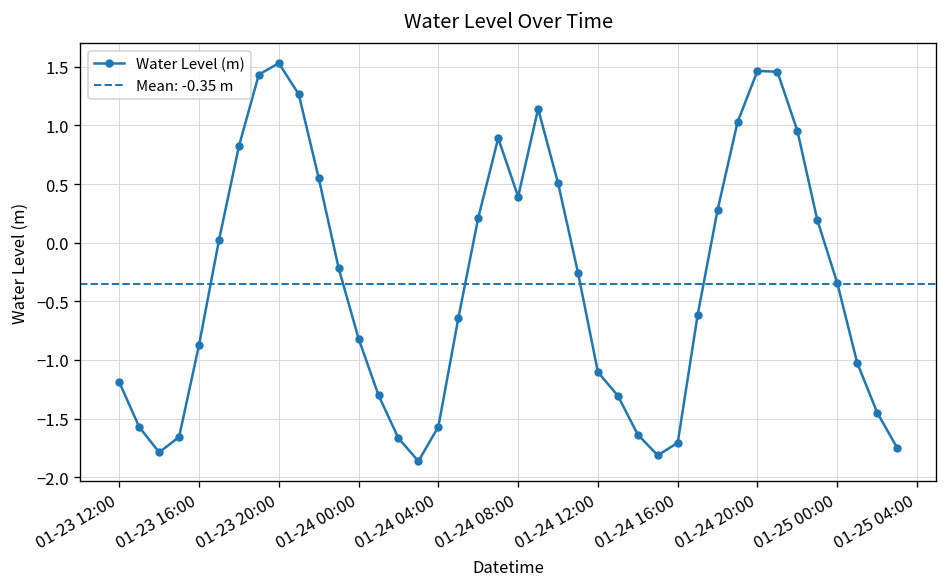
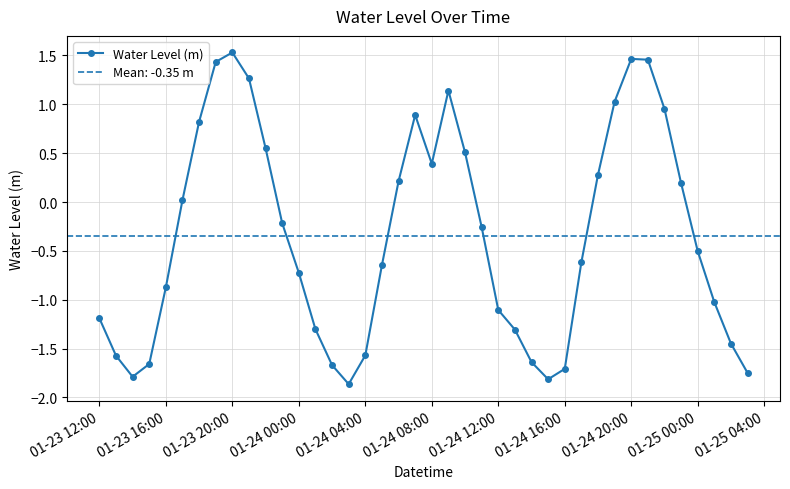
  {
    "01-23 12:00": -1.2,
    "01-23 16:00": -0.9,
    "01-23 20:00": 1.5,
-   "01-24 00:00": -0.8,
+   "01-24 00:00": -0.7,
    "01-24 04:00": -1.6,
    "01-24 08:00": 0.4,
    "01-24 12:00": -1.1,
    "01-24 16:00": -1.7,
    "01-24 20:00": 1.5,
-   "01-25 00:00": -0.3
+   "01-25 00:00": -0.5
  }
